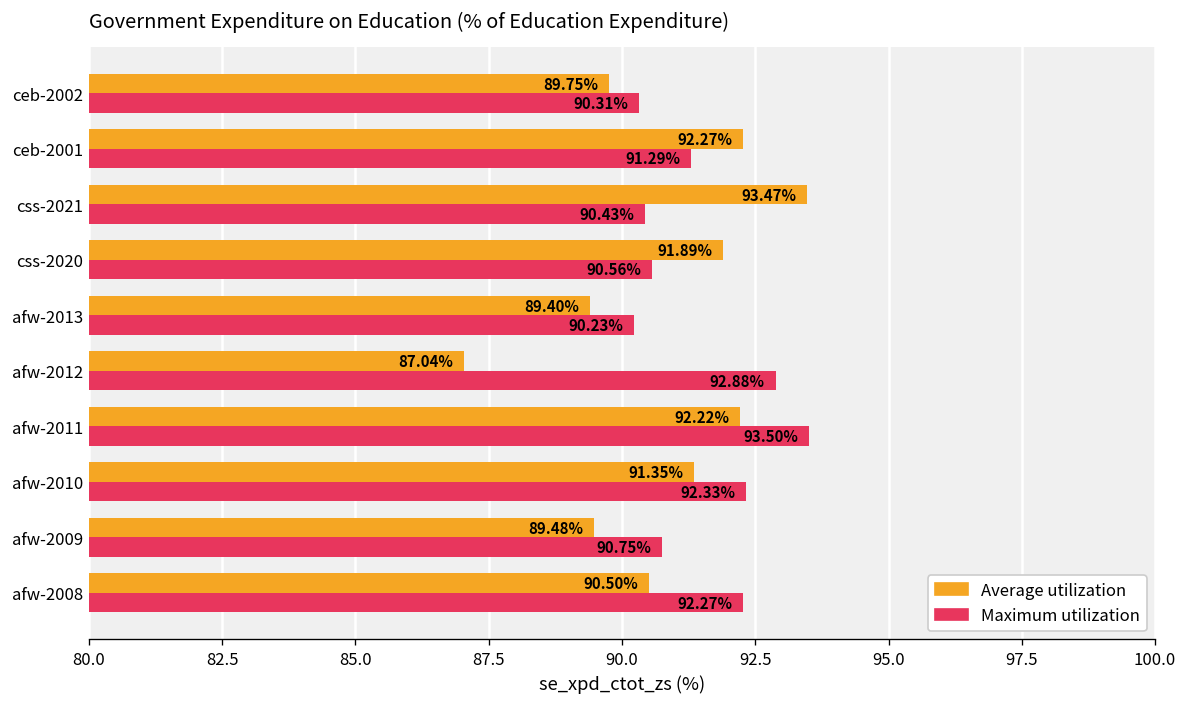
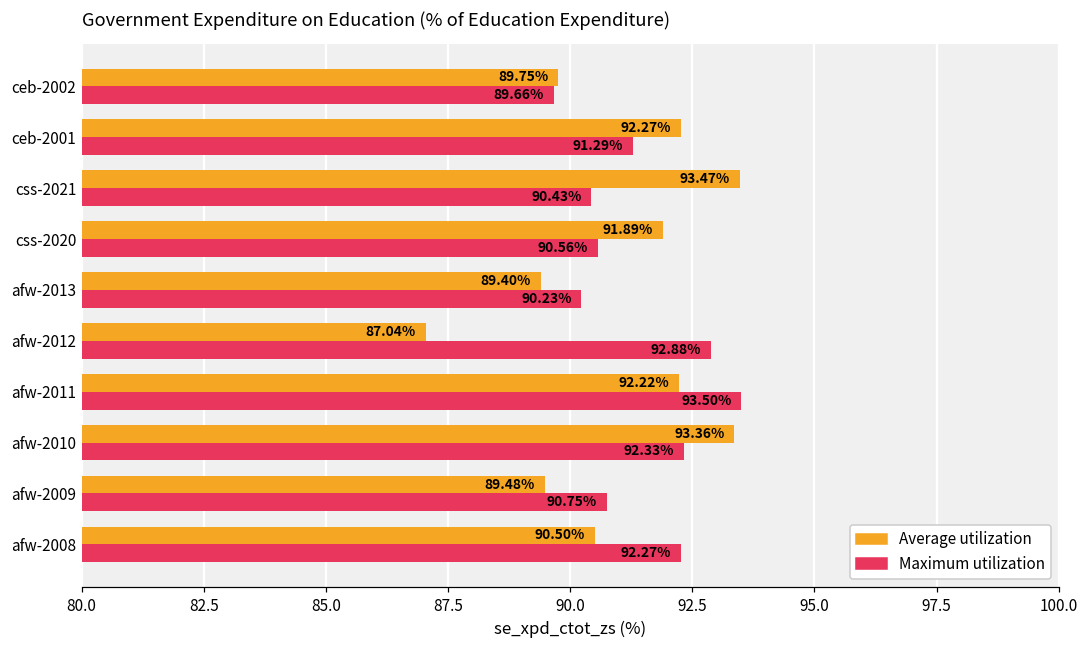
  {
    "Average utilization": {
      "ceb-2002": "89.75%",
      "ceb-2001": "92.27%",
      "css-2021": "93.47%",
      "css-2020": "91.89%",
      "afw-2013": "89.40%",
      "afw-2012": "87.04%",
      "afw-2011": "92.22%",
-     "afw-2010": "91.35%",
+     "afw-2010": "93.36%",
      "afw-2009": "89.48%",
      "afw-2008": "90.50%"
    },
    "Maximum utilization": {
-     "ceb-2002": "90.31%",
+     "ceb-2002": "89.66%",
      "ceb-2001": "91.29%",
      "css-2021": "90.43%",
      "css-2020": "90.56%",
      "afw-2013": "90.23%",
      "afw-2012": "92.88%",
      "afw-2011": "93.50%",
      "afw-2010": "92.33%",
      "afw-2009": "90.75%",
      "afw-2008": "92.27%"
    }
  }
